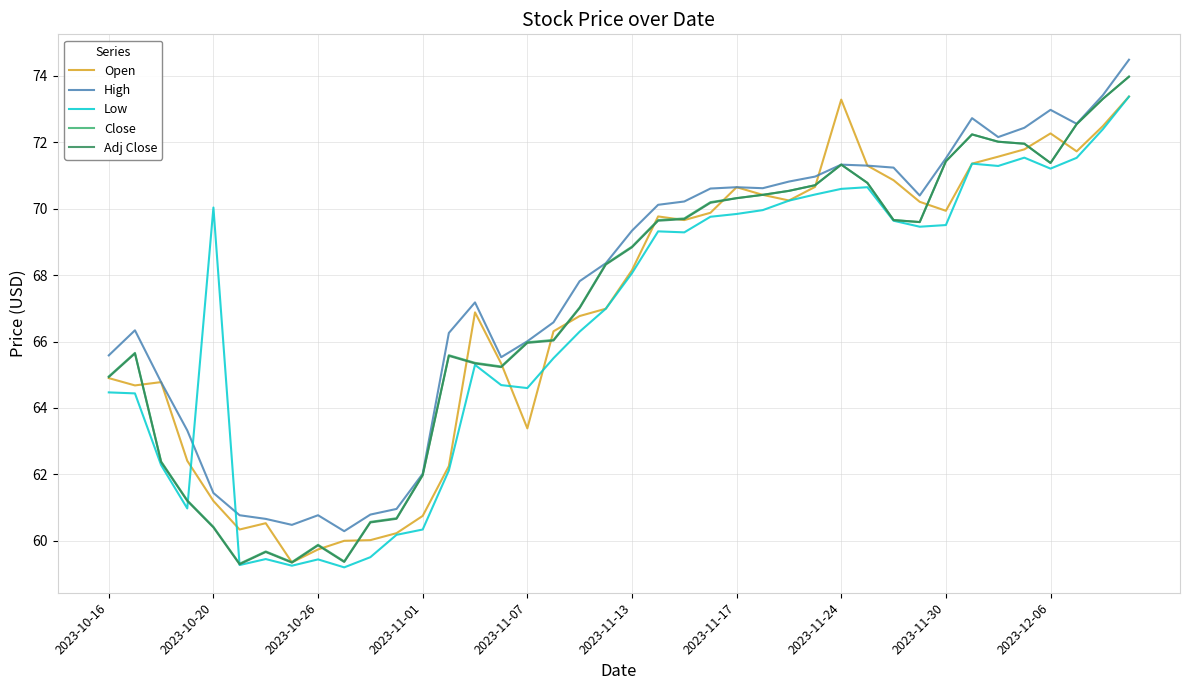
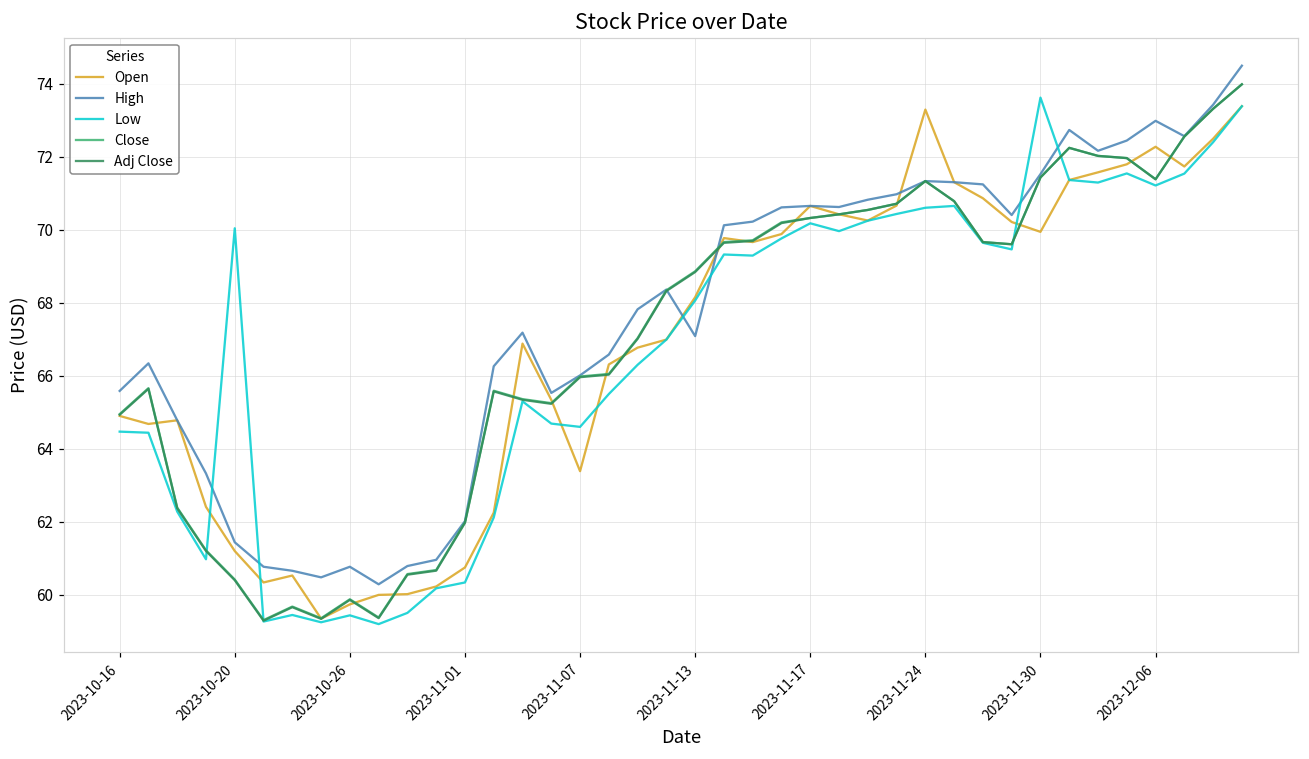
  {
    "Open": {
      "2023-10-20": 61.2,
      "2023-10-26": 59.7,
      "2023-11-01": 60.8,
      "2023-11-07": 63.4,
      "2023-11-13": 68.2,
      "2023-11-24": 73.3,
      "2023-11-30": 69.9,
      "2023-12-06": 72.3
    },
    "High": {
      "2023-10-16": 65.6,
      "2023-10-20": 61.4,
      "2023-10-26": 60.8,
-     "2023-11-13": 69.3,
+     "2023-11-13": 67.1,
      "2023-11-30": 71.5,
      "2023-12-06": 73.0
    },
    "Low": {
      "2023-10-16": 64.5,
      "2023-10-20": 70.0,
      "2023-10-26": 59.4,
      "2023-11-01": 60.3,
      "2023-11-07": 64.6,
      "2023-11-13": 68.1,
-     "2023-11-17": 69.8,
+     "2023-11-17": 70.2,
      "2023-11-24": 70.6,
-     "2023-11-30": 69.5,
+     "2023-11-30": 73.6,
      "2023-12-06": 71.2
    }
  }
